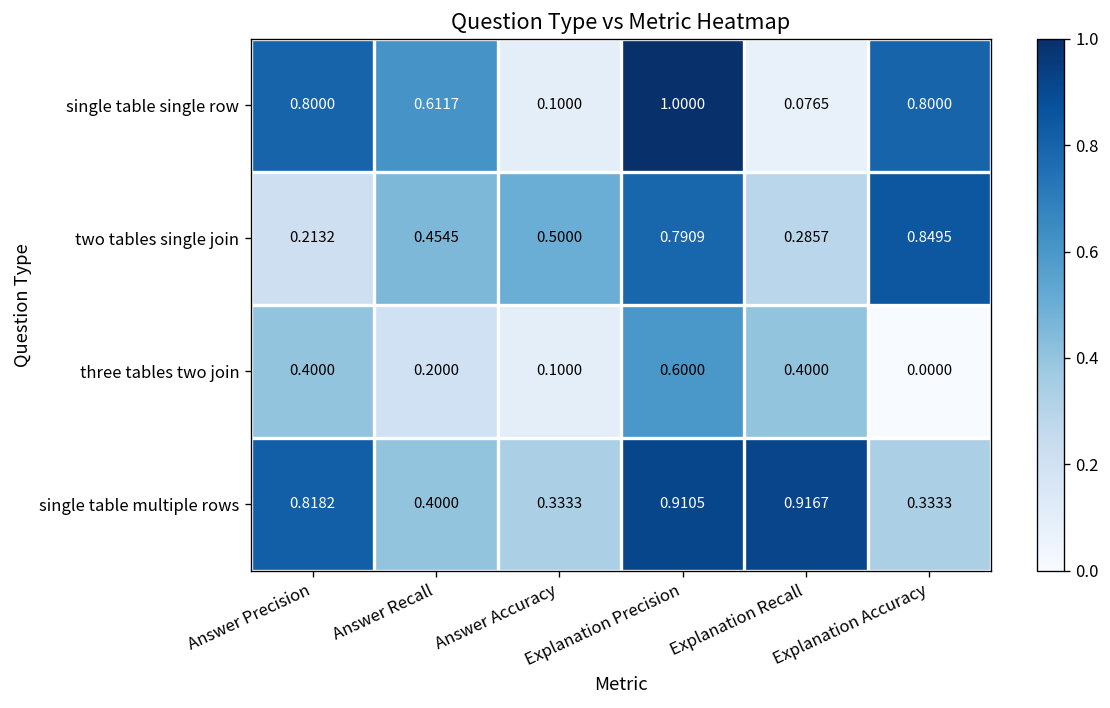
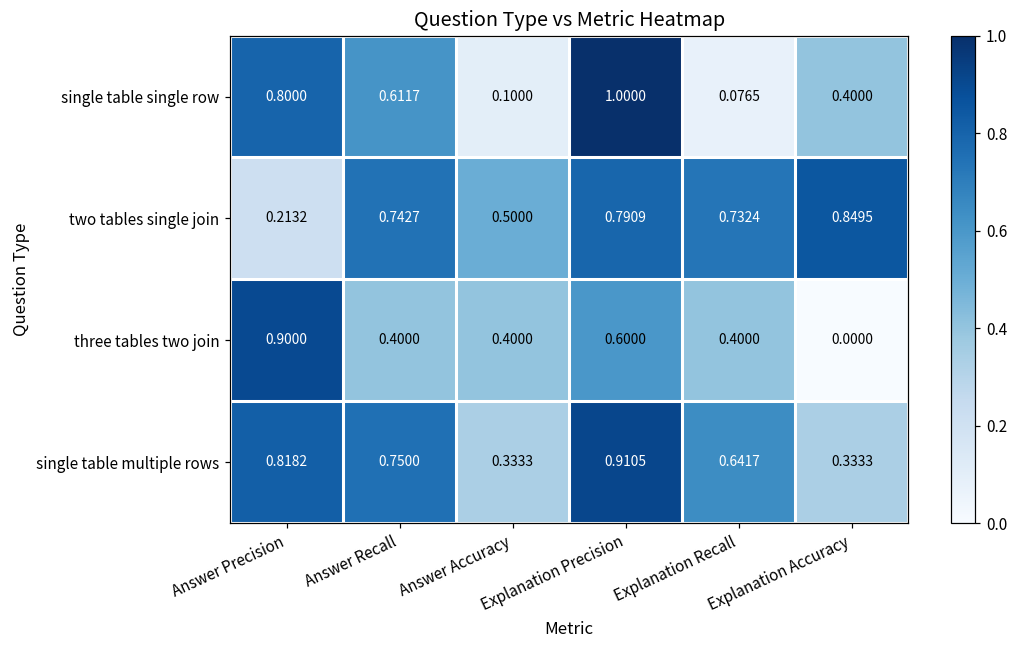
  {
    "single table single row": {
      "Answer Precision": 0.8000,
      "Answer Recall": 0.6117,
      "Answer Accuracy": 0.1000,
      "Explanation Precision": 1.0000,
      "Explanation Recall": 0.0765,
-     "Explanation Accuracy": 0.8000
+     "Explanation Accuracy": 0.4000
    },
    "two tables single join": {
      "Answer Precision": 0.2132,
-     "Answer Recall": 0.4545,
+     "Answer Recall": 0.7427,
      "Answer Accuracy": 0.5000,
      "Explanation Precision": 0.7909,
-     "Explanation Recall": 0.2857,
+     "Explanation Recall": 0.7324,
      "Explanation Accuracy": 0.8495
    },
    "three tables two join": {
-     "Answer Precision": 0.4000,
-     "Answer Recall": 0.2000,
-     "Answer Accuracy": 0.1000,
+     "Answer Precision": 0.9000,
+     "Answer Recall": 0.4000,
+     "Answer Accuracy": 0.4000,
      "Explanation Precision": 0.6000,
      "Explanation Recall": 0.4000,
      "Explanation Accuracy": 0.0000
    },
    "single table multiple rows": {
      "Answer Precision": 0.8182,
-     "Answer Recall": 0.4000,
+     "Answer Recall": 0.7500,
      "Answer Accuracy": 0.3333,
      "Explanation Precision": 0.9105,
-     "Explanation Recall": 0.9167,
+     "Explanation Recall": 0.6417,
      "Explanation Accuracy": 0.3333
    }
  }
